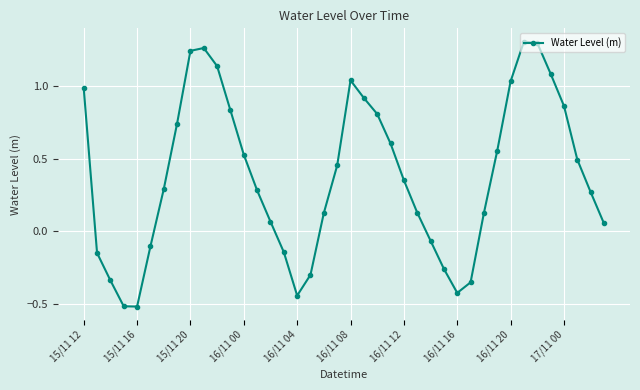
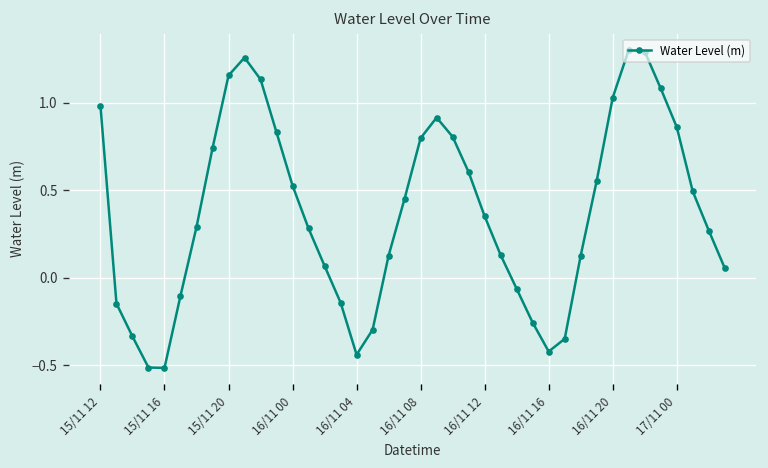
  {
    "15/11 12": 0.98,
    "15/11 16": -0.52,
-   "15/11 20": 1.24,
+   "15/11 20": 1.16,
    "16/11 00": 0.53,
    "16/11 04": -0.44,
-   "16/11 08": 1.04,
+   "16/11 08": 0.80,
    "16/11 12": 0.35,
    "16/11 16": -0.42,
    "16/11 20": 1.03,
    "17/11 00": 0.86
  }
